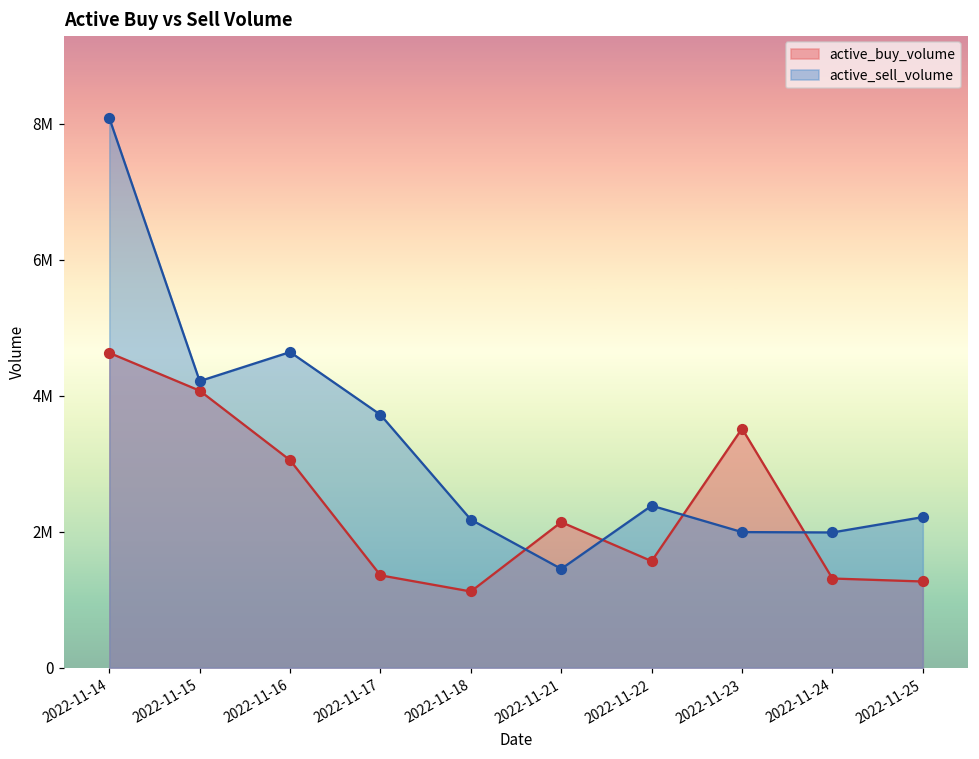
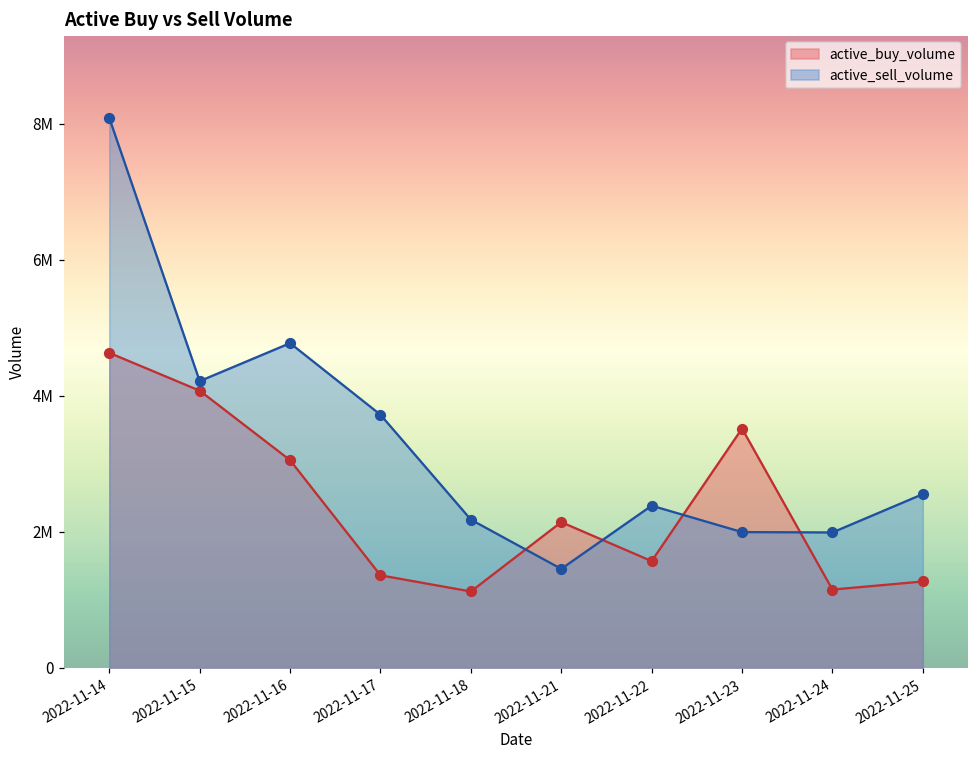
  {
    "active_buy_volume": {
      "2022-11-14": 4600000,
      "2022-11-15": 4100000,
      "2022-11-16": 3100000,
      "2022-11-17": 1400000,
      "2022-11-18": 1100000,
      "2022-11-21": 2100000,
      "2022-11-22": 1600000,
      "2022-11-23": 3500000,
-     "2022-11-24": 1300000,
+     "2022-11-24": 1100000,
      "2022-11-25": 1300000
    },
    "active_sell_volume": {
      "2022-11-14": 8100000,
      "2022-11-15": 4200000,
-     "2022-11-16": 4600000,
+     "2022-11-16": 4800000,
      "2022-11-17": 3700000,
      "2022-11-18": 2200000,
      "2022-11-21": 1500000,
      "2022-11-22": 2400000,
      "2022-11-23": 2000000,
      "2022-11-24": 2000000,
-     "2022-11-25": 2200000
+     "2022-11-25": 2600000
    }
  }
